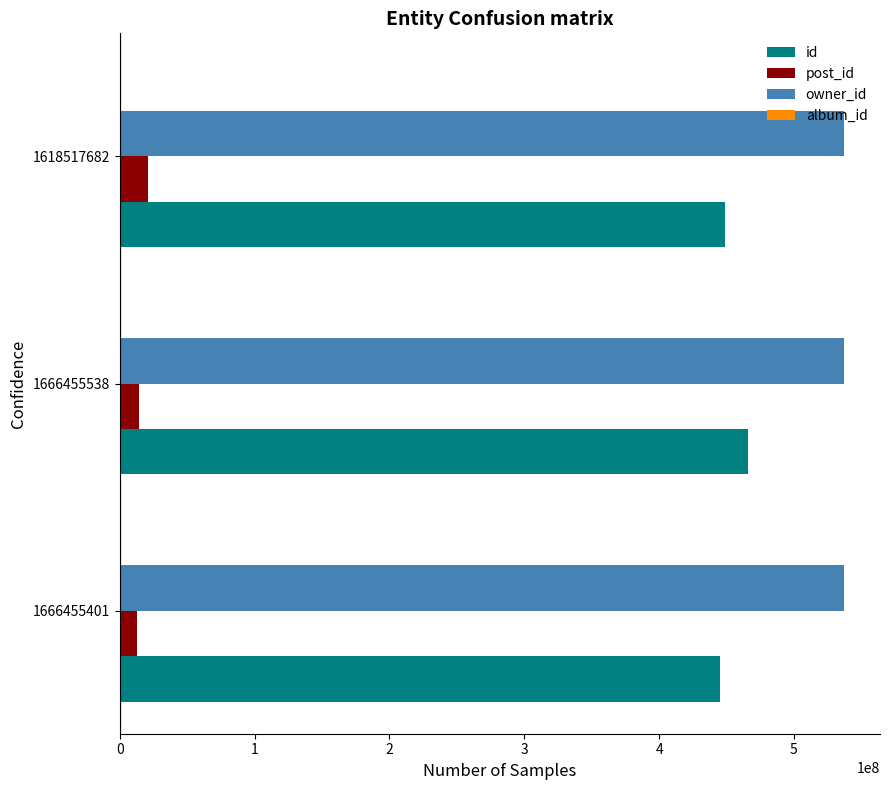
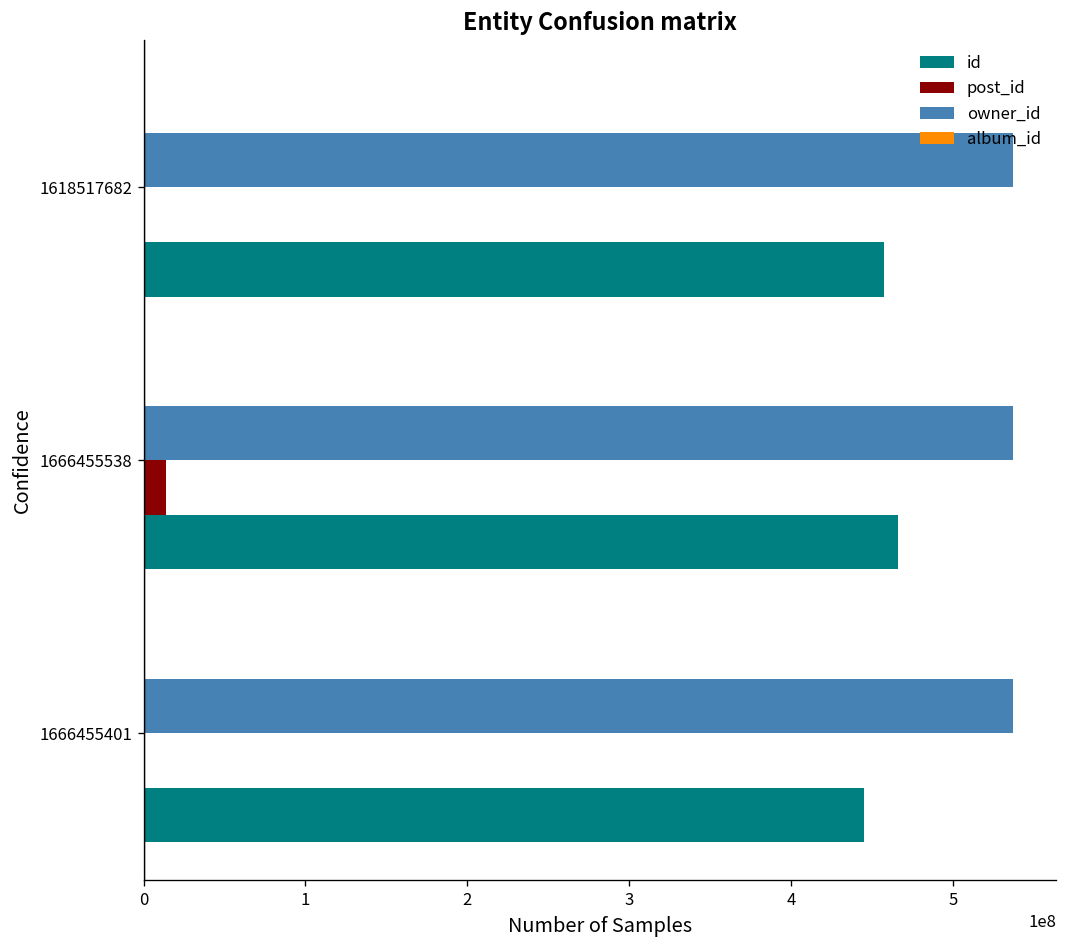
  {
    "id": {
-     "1618517682": 449000000,
+     "1618517682": 457000000,
      "1666455538": 466000000,
      "1666455401": 445000000
    },
    "post_id": {
-     "1618517682": 21000000,
+     "1618517682": 0,
      "1666455538": 14000000,
-     "1666455401": 13000000
+     "1666455401": 0
    },
    "owner_id": {
      "1618517682": 537000000,
      "1666455538": 537000000,
      "1666455401": 537000000
    }
  }
